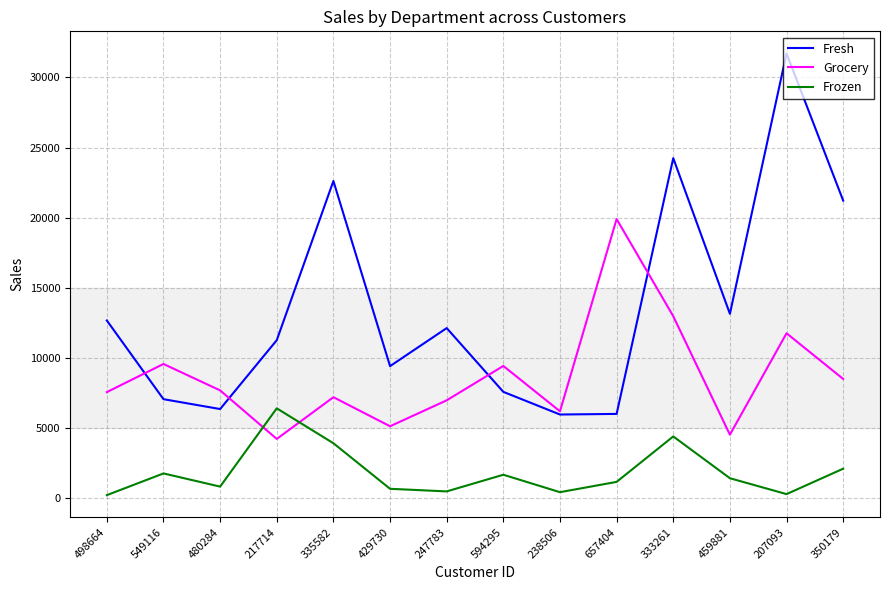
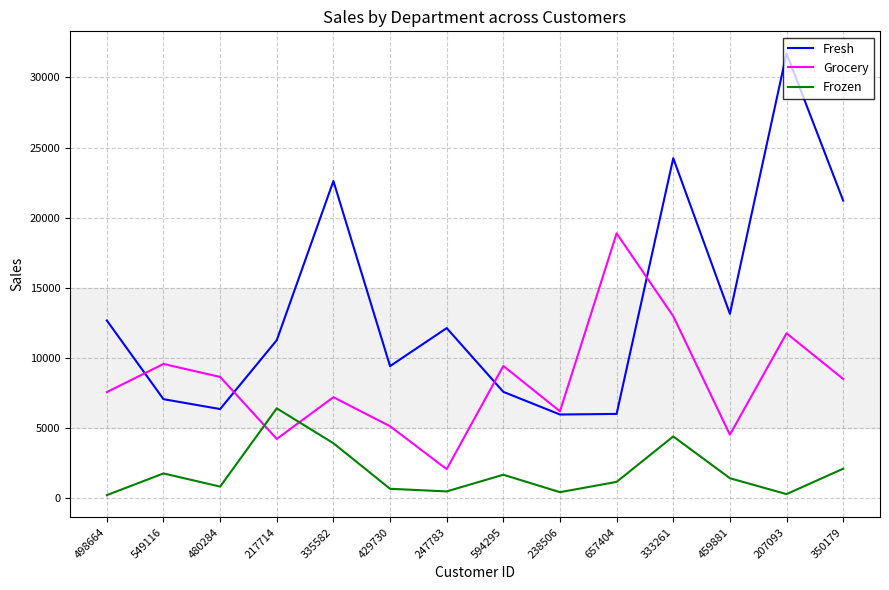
  {
    "Fresh": {
      "498664": 12700,
      "549116": 7100,
      "480284": 6400,
      "217714": 11300,
      "335582": 22600,
      "429730": 9400,
      "247783": 12100,
      "594295": 7600,
      "238506": 6000,
      "657404": 6000,
      "333261": 24200,
      "459881": 13100,
      "350179": 21200
    },
    "Grocery": {
      "498664": 7600,
      "549116": 9600,
-     "480284": 7700,
+     "480284": 8600,
      "217714": 4200,
      "335582": 7200,
      "429730": 5100,
-     "247783": 7000,
+     "247783": 2100,
      "594295": 9400,
      "238506": 6200,
-     "657404": 19900,
+     "657404": 18900,
      "333261": 13000,
      "459881": 4500,
      "207093": 11800,
      "350179": 8500
    },
    "Frozen": {
      "498664": 200,
      "549116": 1800,
      "480284": 800,
      "217714": 6400,
      "335582": 3900,
      "429730": 700,
      "247783": 500,
      "594295": 1700,
      "238506": 400,
      "657404": 1200,
      "333261": 4400,
      "459881": 1400,
      "207093": 300,
      "350179": 2100
    }
  }
